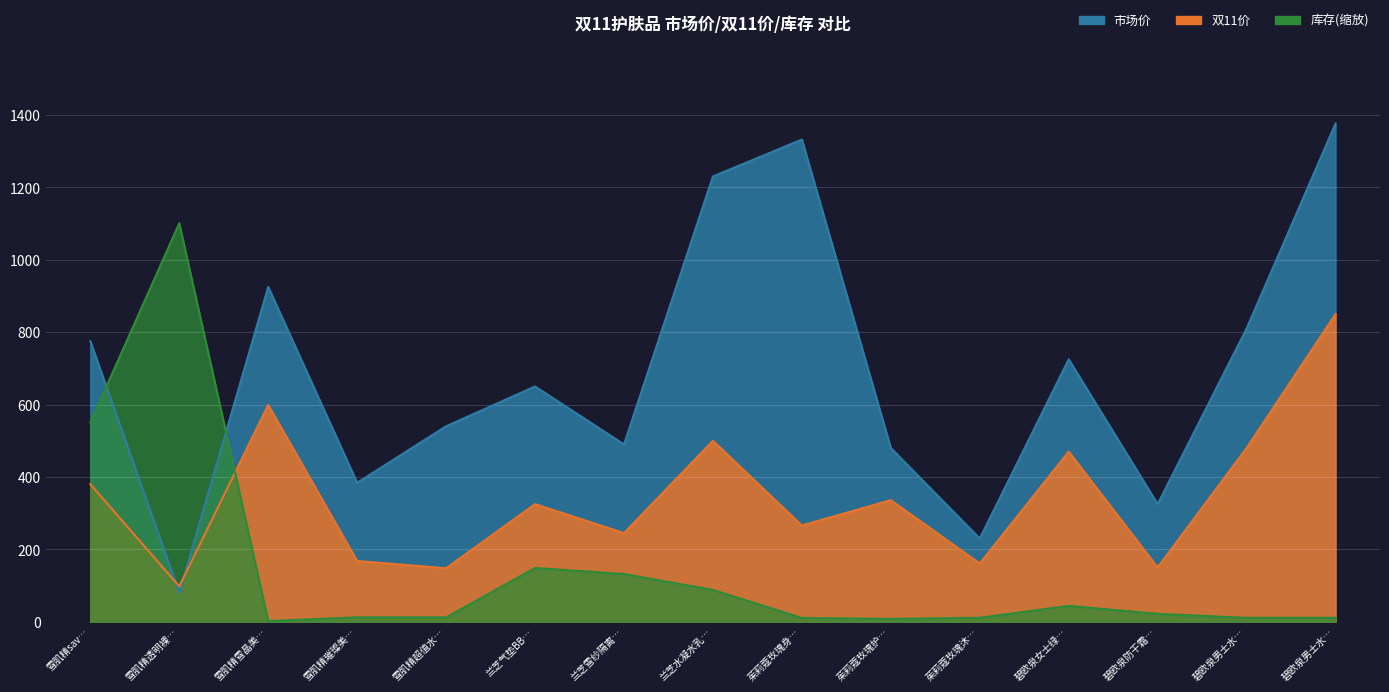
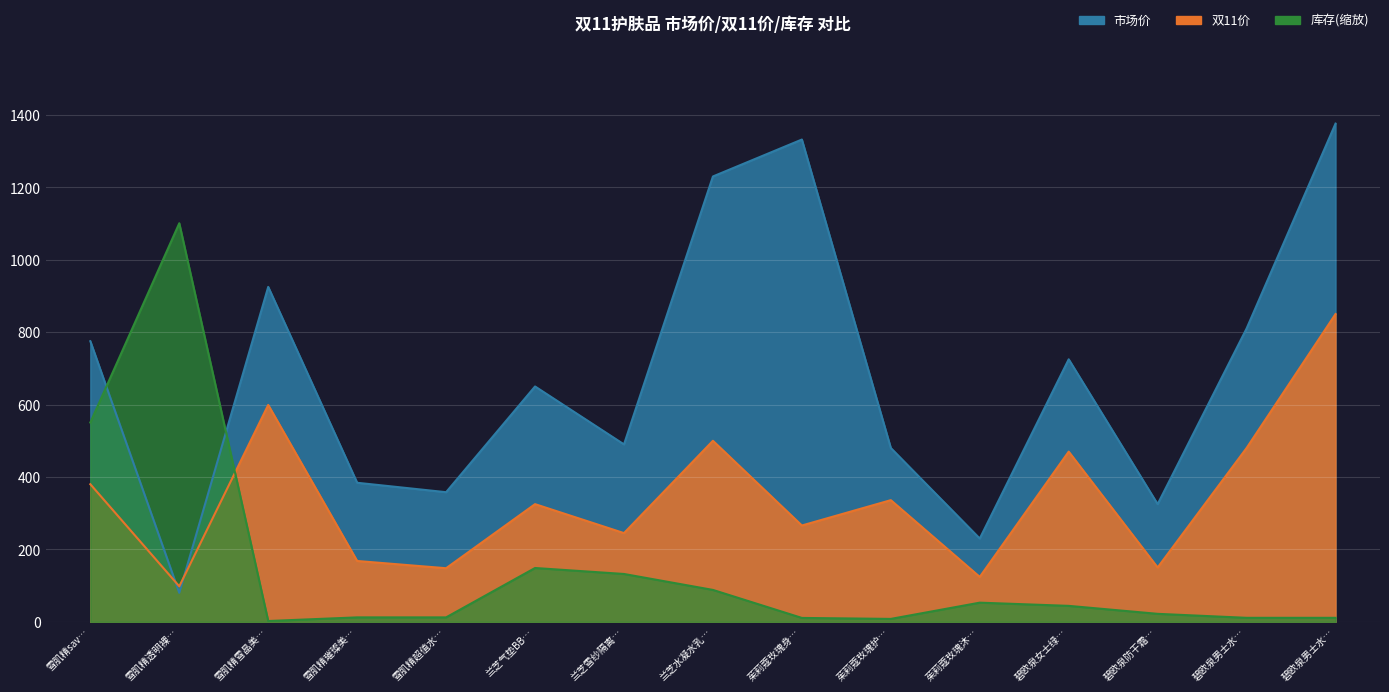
  {
    "市场价": {
      "雪肌精sav…": 780,
      "雪肌精透明裸…": 80,
      "雪肌精雪晶美…": 930,
      "雪肌精璀璨美…": 380,
-     "雪肌精超值水…": 540,
+     "雪肌精超值水…": 360,
      "兰芝气垫BB…": 650,
      "兰芝雪纱隔离…": 490,
      "兰芝水凝水乳…": 1230,
      "茱莉蔻玫瑰身…": 1330,
      "茱莉蔻玫瑰护…": 480,
      "茱莉蔻玫瑰沐…": 230,
      "碧欧泉女士绿…": 730,
      "碧欧泉防干霜…": 330
    },
    "双11价": {
      "雪肌精sav…": 380,
      "雪肌精透明裸…": 100,
      "雪肌精雪晶美…": 600,
      "雪肌精璀璨美…": 170,
      "雪肌精超值水…": 150,
      "兰芝气垫BB…": 330,
      "兰芝雪纱隔离…": 250,
      "兰芝水凝水乳…": 500,
      "茱莉蔻玫瑰身…": 270,
      "茱莉蔻玫瑰护…": 340,
-     "茱莉蔻玫瑰沐…": 160,
+     "茱莉蔻玫瑰沐…": 120,
      "碧欧泉女士绿…": 470,
      "碧欧泉防干霜…": 150
    },
    "库存(缩放)": {
      "雪肌精sav…": 550,
      "雪肌精透明裸…": 1100,
      "雪肌精雪晶美…": 0,
      "雪肌精璀璨美…": 10,
      "雪肌精超值水…": 10,
      "兰芝气垫BB…": 150,
      "兰芝雪纱隔离…": 130,
      "兰芝水凝水乳…": 90,
      "茱莉蔻玫瑰身…": 10,
      "茱莉蔻玫瑰护…": 10,
-     "茱莉蔻玫瑰沐…": 10,
+     "茱莉蔻玫瑰沐…": 50,
      "碧欧泉女士绿…": 40,
      "碧欧泉防干霜…": 20
    }
  }
